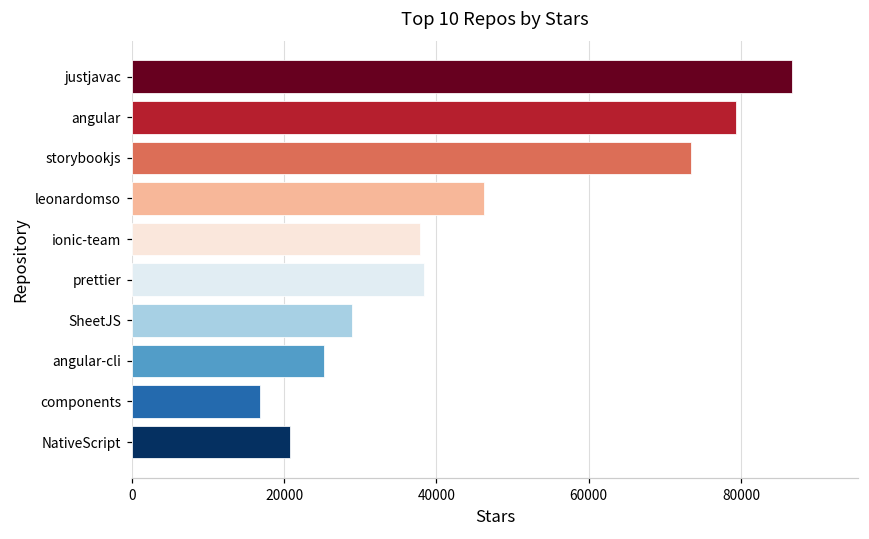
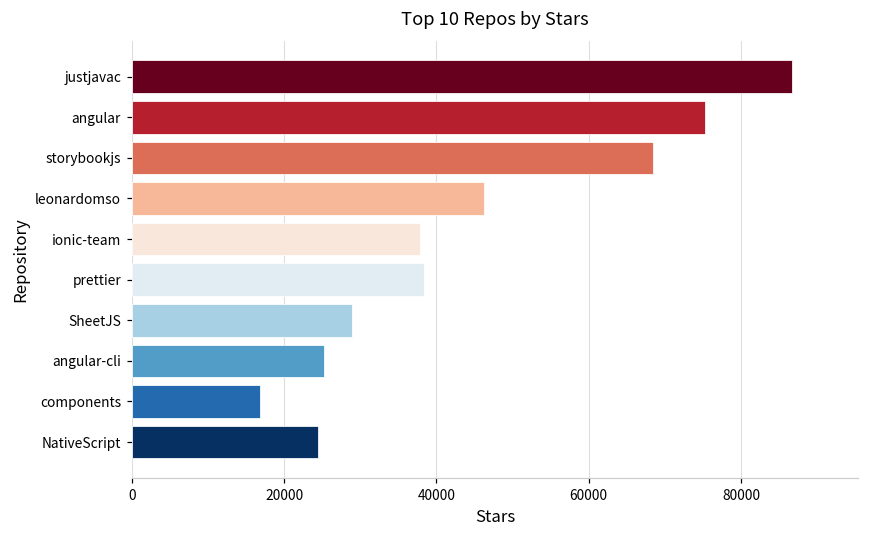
  {
    "justjavac": 87000,
-   "angular": 79000,
-   "storybookjs": 73000,
+   "angular": 75000,
+   "storybookjs": 69000,
    "leonardomso": 46000,
    "ionic-team": 38000,
    "prettier": 38000,
    "SheetJS": 29000,
    "angular-cli": 25000,
    "components": 17000,
-   "NativeScript": 21000
+   "NativeScript": 24000
  }
